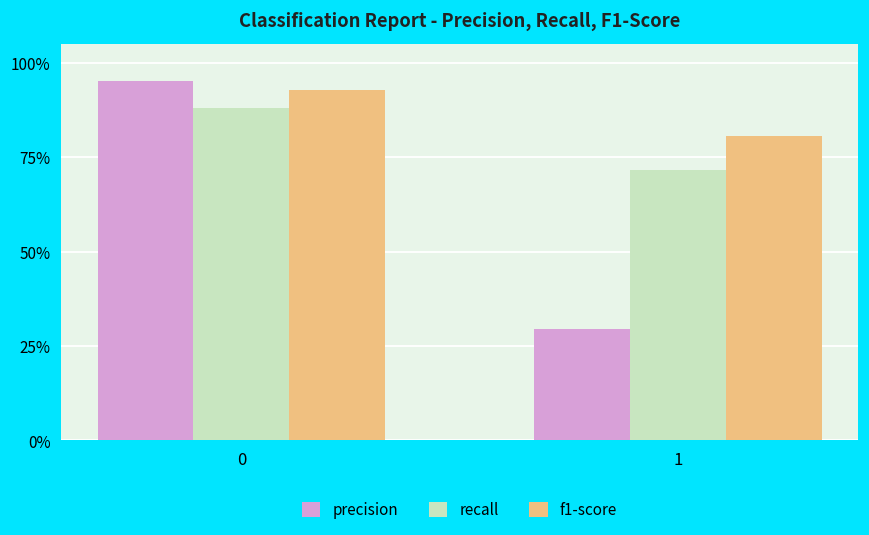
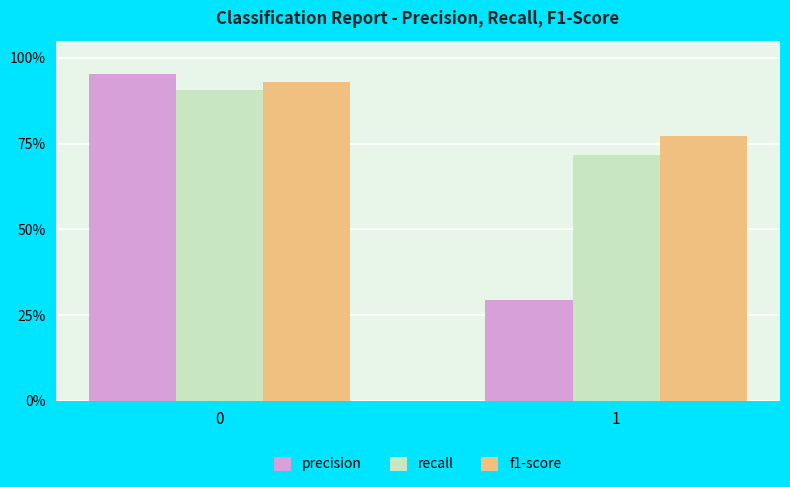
  {
    "precision": {
      "0": "95%",
      "1": "29%"
    },
    "recall": {
-     "0": "88%",
+     "0": "91%",
      "1": "72%"
    },
    "f1-score": {
      "0": "93%",
-     "1": "81%"
+     "1": "77%"
    }
  }
